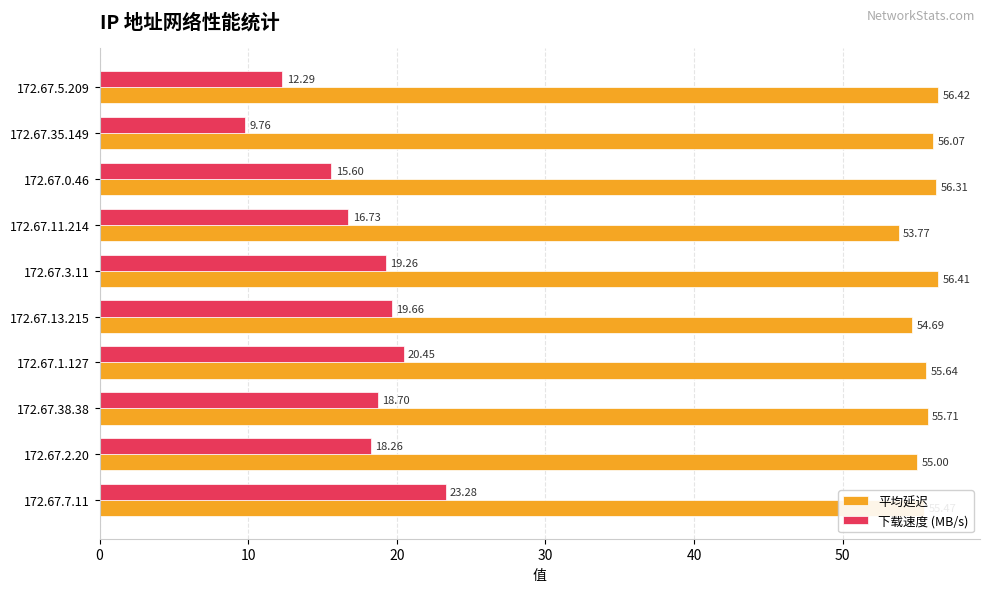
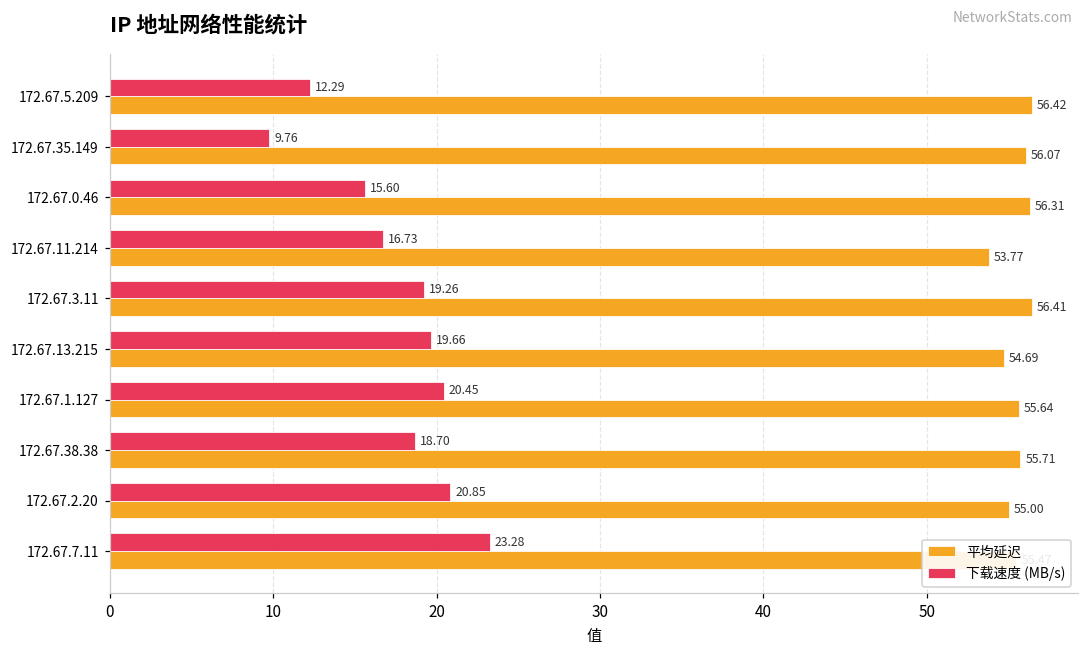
  {
    "平均延迟": {
      "172.67.5.209": 56.42,
      "172.67.35.149": 56.07,
      "172.67.0.46": 56.31,
      "172.67.11.214": 53.77,
      "172.67.3.11": 56.41,
      "172.67.13.215": 54.69,
      "172.67.1.127": 55.64,
      "172.67.38.38": 55.71,
      "172.67.2.20": 55.00
    },
    "下载速度 (MB/s)": {
      "172.67.5.209": 12.29,
      "172.67.35.149": 9.76,
      "172.67.0.46": 15.60,
      "172.67.11.214": 16.73,
      "172.67.3.11": 19.26,
      "172.67.13.215": 19.66,
      "172.67.1.127": 20.45,
      "172.67.38.38": 18.70,
-     "172.67.2.20": 18.26,
+     "172.67.2.20": 20.85,
      "172.67.7.11": 23.28
    }
  }
